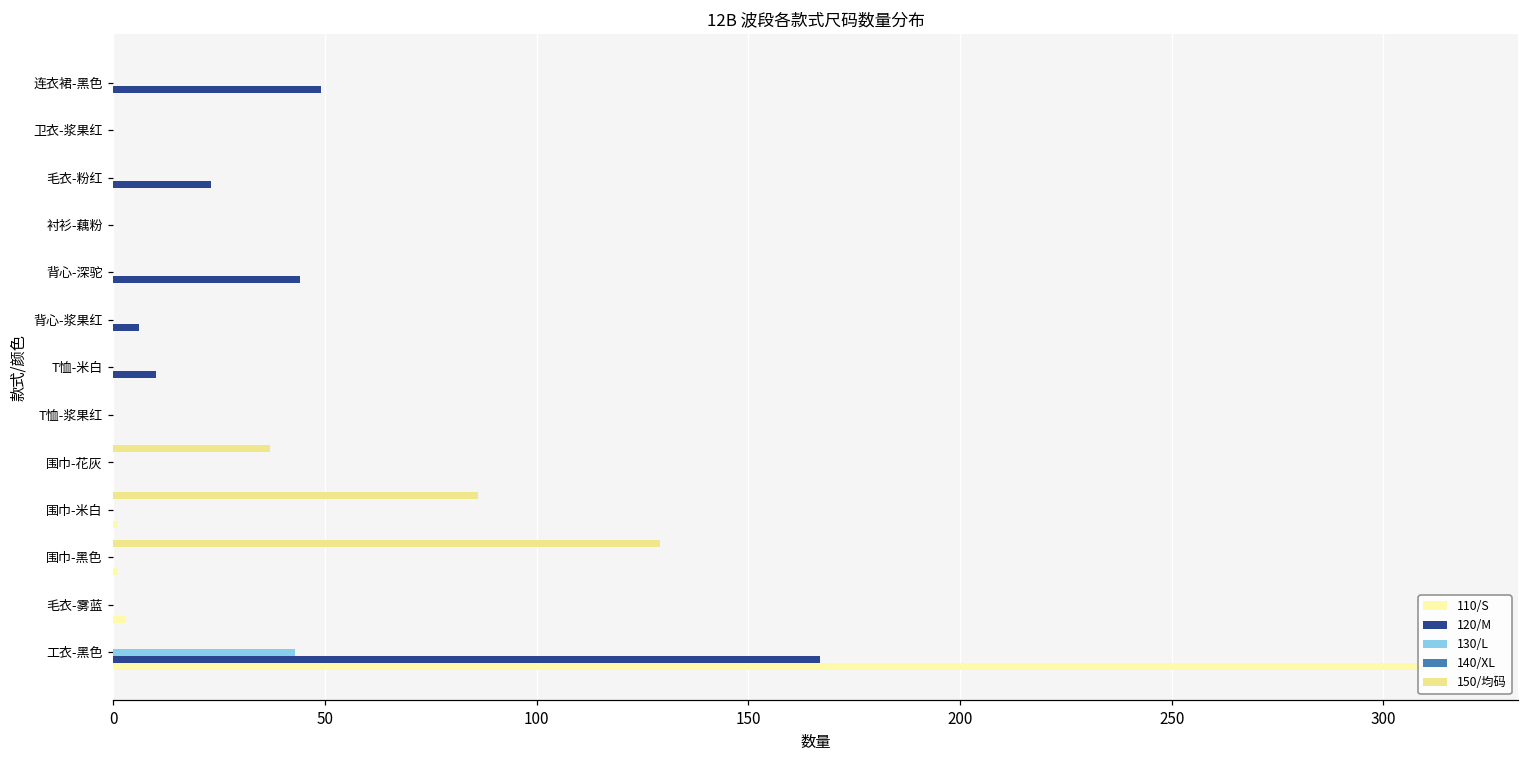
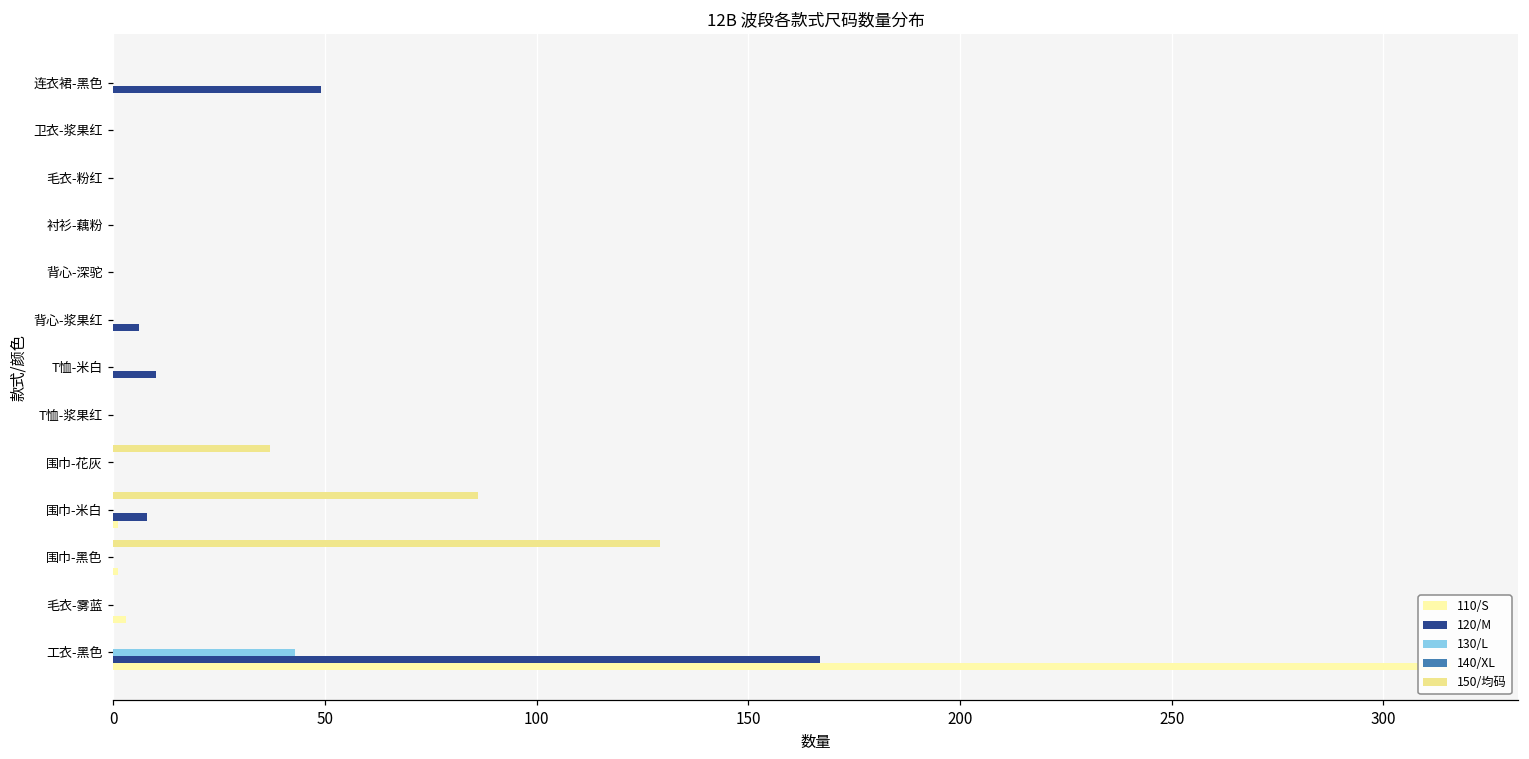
  {
    "120/M": {
      "连衣裙-黑色": 49,
      "卫衣-浆果红": 0,
-     "毛衣-粉红": 23,
+     "毛衣-粉红": 0,
      "衬衫-藕粉": 0,
-     "背心-深驼": 44,
+     "背心-深驼": 0,
      "背心-浆果红": 6,
      "T恤-米白": 10,
      "T恤-浆果红": 0,
      "围巾-花灰": 0,
-     "围巾-米白": 0,
+     "围巾-米白": 8,
      "围巾-黑色": 0,
      "毛衣-雾蓝": 0,
      "工衣-黑色": 167
    },
    "130/L": {
      "连衣裙-黑色": 0,
      "卫衣-浆果红": 0,
      "毛衣-粉红": 0,
      "衬衫-藕粉": 0,
      "背心-深驼": 0,
      "背心-浆果红": 0,
      "T恤-米白": 0,
      "T恤-浆果红": 0,
      "围巾-花灰": 0,
      "围巾-米白": 0,
      "围巾-黑色": 0,
      "毛衣-雾蓝": 0,
      "工衣-黑色": 43
    },
    "140/XL": {
      "连衣裙-黑色": 0,
      "卫衣-浆果红": 0,
      "毛衣-粉红": 0,
      "衬衫-藕粉": 0,
      "背心-深驼": 0,
      "背心-浆果红": 0,
      "T恤-米白": 0,
      "T恤-浆果红": 0,
      "围巾-花灰": 0,
      "围巾-米白": 0,
      "围巾-黑色": 0,
      "毛衣-雾蓝": 0,
      "工衣-黑色": 0
    }
  }
